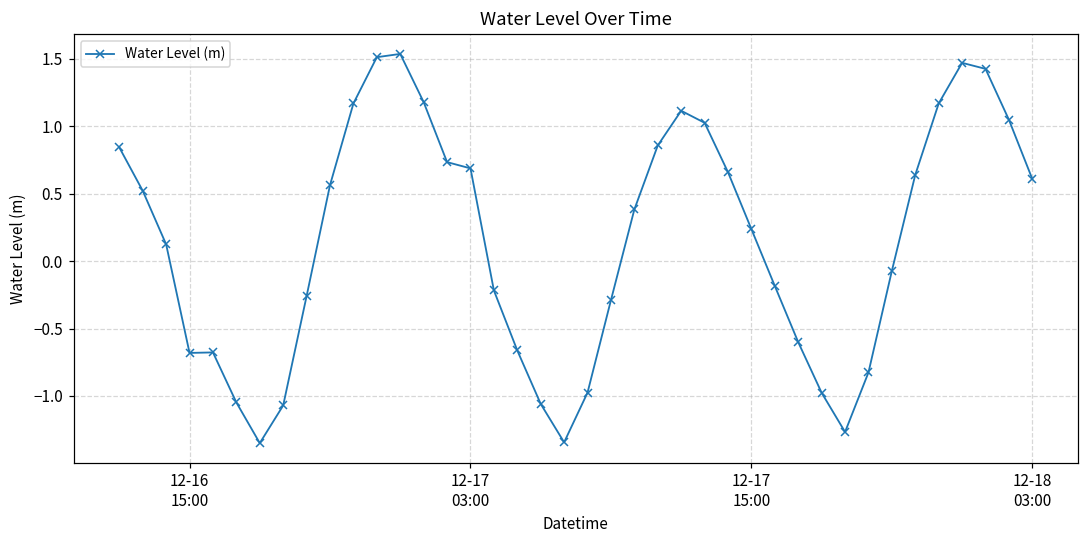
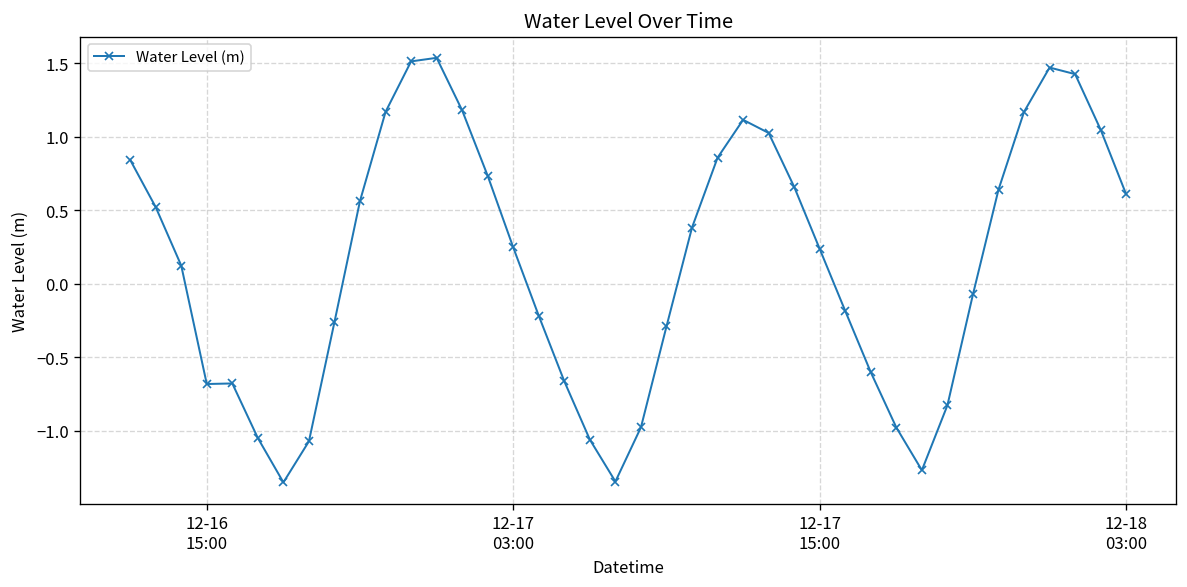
  {
    "12-16 15:00": -0.68,
-   "12-17 03:00": 0.69,
+   "12-17 03:00": 0.25,
    "12-17 15:00": 0.24,
    "12-18 03:00": 0.61
  }
